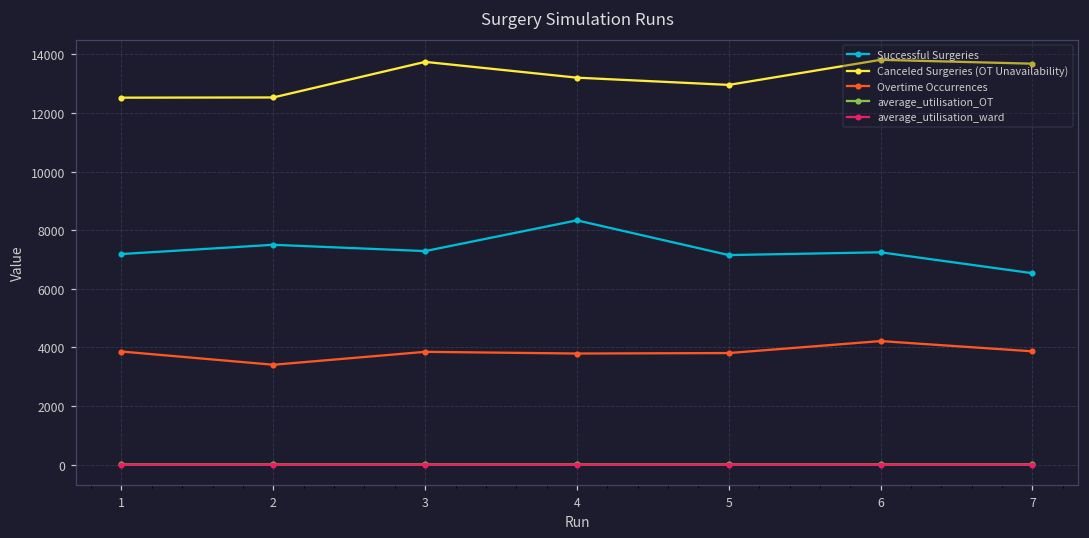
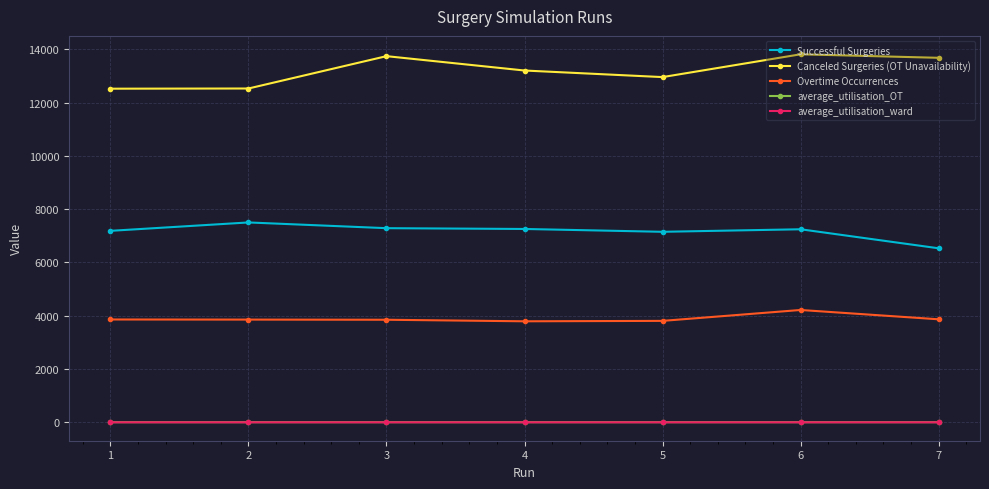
  {
    "Successful Surgeries": {
      "1": 7200,
      "2": 7500,
      "3": 7300,
-     "4": 8300,
+     "4": 7300,
      "5": 7200,
      "6": 7200,
      "7": 6500
    },
    "Canceled Surgeries (OT Unavailability)": {
      "1": 12500,
      "2": 12500,
      "3": 13700,
      "4": 13200,
      "5": 13000
    },
    "Overtime Occurrences": {
      "1": 3900,
-     "2": 3400,
+     "2": 3900,
      "3": 3900,
      "4": 3800,
      "5": 3800,
      "6": 4200,
      "7": 3900
    },
    "average_utilisation_ward": {
      "1": 0,
      "2": 0,
      "3": 0,
      "4": 0,
      "5": 0,
      "6": 0,
      "7": 0
    }
  }
